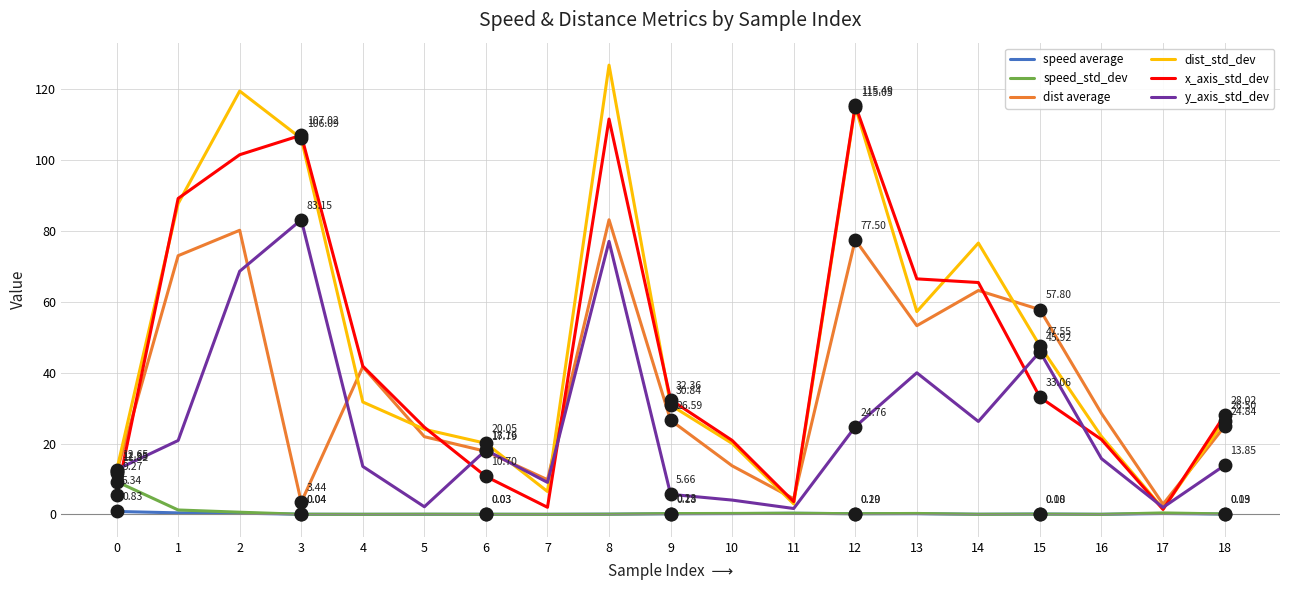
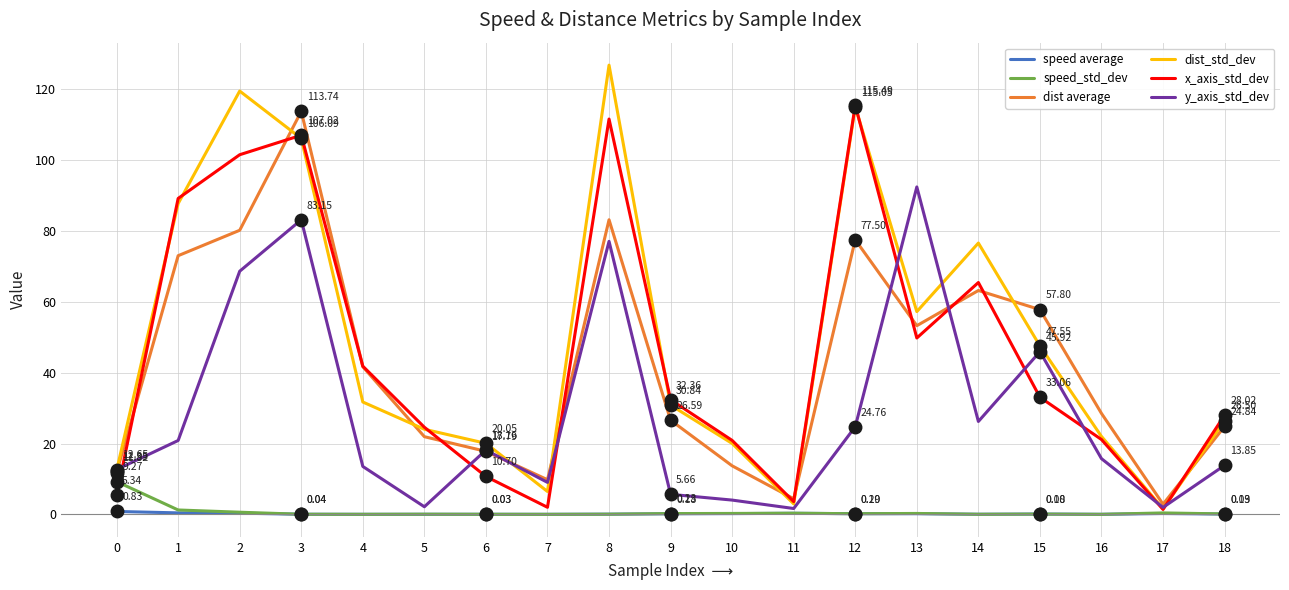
  {
    "speed average": {
      "1": 0
    },
    "speed_std_dev": {
      "1": 1
    },
    "dist average": {
-     "3": 3.44
+     "3": 113.74
    },
    "dist_std_dev": {
      "1": 88,
      "2": 119,
      "4": 32,
      "7": 6,
      "8": 127,
      "10": 20,
      "13": 57,
      "14": 77,
      "16": 22
    },
    "x_axis_std_dev": {
      "1": 89,
      "2": 102,
      "7": 2,
      "8": 112,
      "10": 21,
-     "13": 66,
+     "13": 50,
      "14": 65,
      "16": 21
    },
    "y_axis_std_dev": {
      "1": 21,
      "2": 69,
      "4": 14,
      "5": 2,
      "7": 9,
      "8": 77,
      "10": 4,
      "11": 2,
-     "13": 40,
+     "13": 92,
      "14": 26,
      "16": 16
    }
  }
